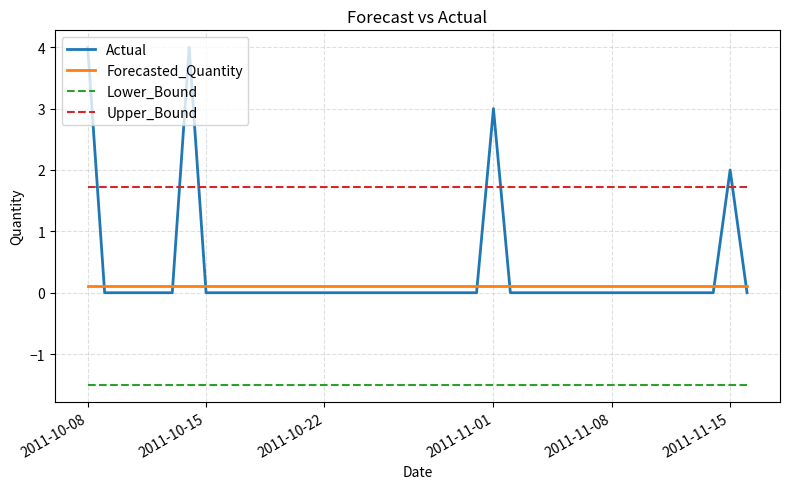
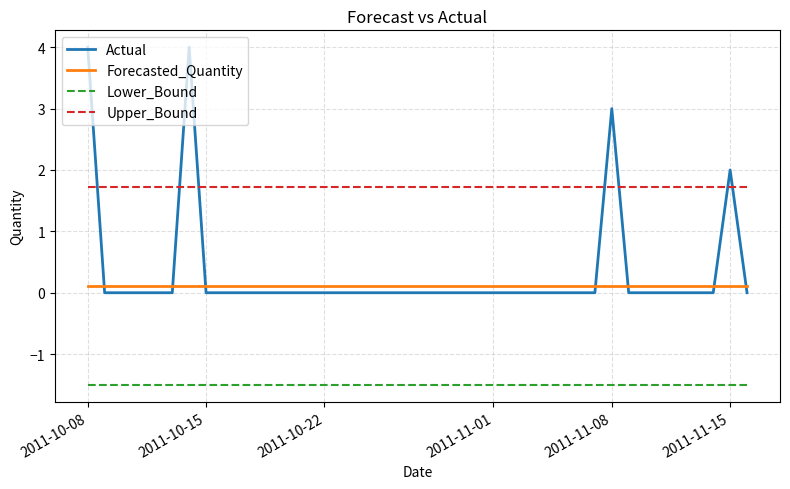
  {
    "Actual": {
      "2011-10-15": 0,
      "2011-10-22": 0,
-     "2011-11-01": 3,
-     "2011-11-08": 0,
+     "2011-11-01": 0,
+     "2011-11-08": 3,
      "2011-11-15": 2
    },
    "Forecasted_Quantity": {
      "2011-10-08": 0.1,
      "2011-10-15": 0.1,
      "2011-10-22": 0.1,
      "2011-11-01": 0.1,
      "2011-11-08": 0.1,
      "2011-11-15": 0.1
    },
    "Lower_Bound": {
      "2011-10-08": -1.5,
      "2011-10-15": -1.5,
      "2011-10-22": -1.5,
      "2011-11-01": -1.5,
      "2011-11-08": -1.5,
      "2011-11-15": -1.5
    },
    "Upper_Bound": {
      "2011-10-08": 1.7,
      "2011-10-15": 1.7,
      "2011-10-22": 1.7,
      "2011-11-01": 1.7,
      "2011-11-08": 1.7,
      "2011-11-15": 1.7
    }
  }
